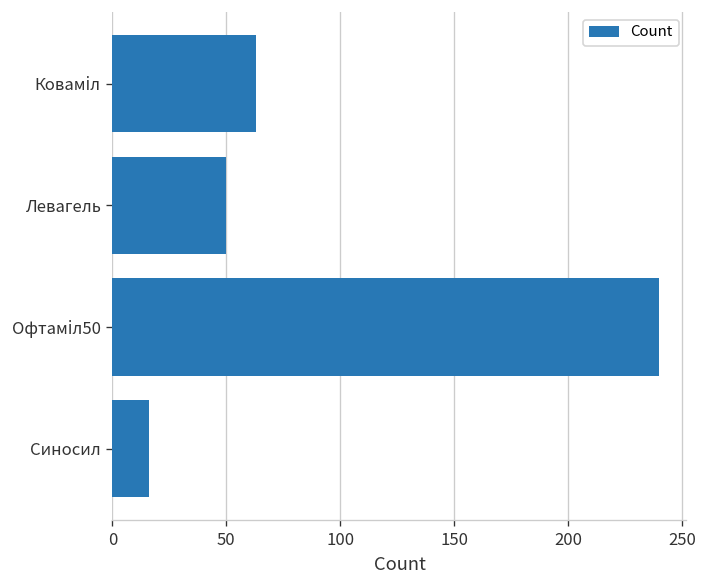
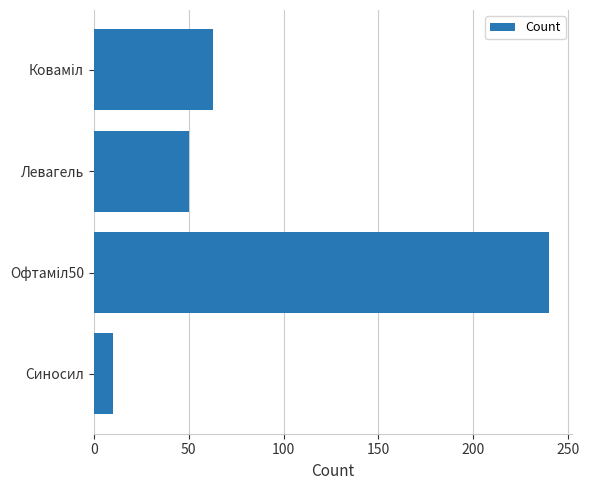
  {
    "Коваміл": 63,
    "Левагель": 50,
    "Офтаміл50": 240,
-   "Синосил": 16
+   "Синосил": 10
  }
